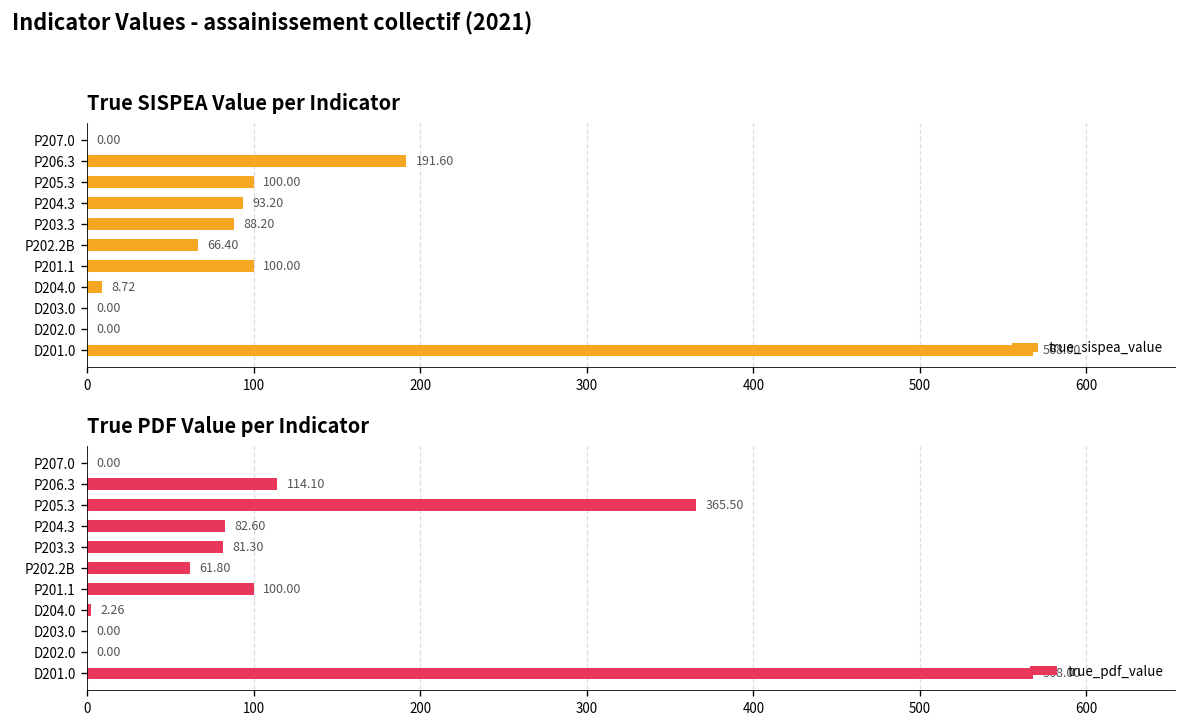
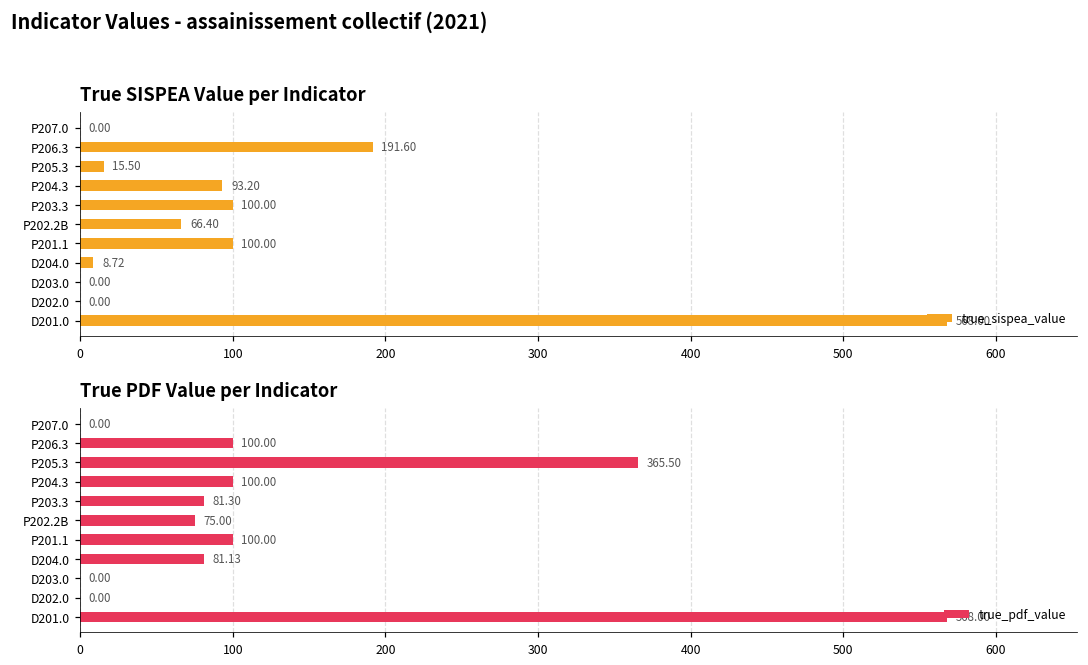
  {
    "True SISPEA Value per Indicator": {
      "P207.0": 0.00,
      "P206.3": 191.60,
-     "P205.3": 100.00,
+     "P205.3": 15.50,
      "P204.3": 93.20,
-     "P203.3": 88.20,
+     "P203.3": 100.00,
      "P202.2B": 66.40,
      "P201.1": 100.00,
      "D204.0": 8.72,
      "D203.0": 0.00,
      "D202.0": 0.00,
      "D201.0": 568.00
    },
    "True PDF Value per Indicator": {
      "P207.0": 0.00,
-     "P206.3": 114.10,
+     "P206.3": 100.00,
      "P205.3": 365.50,
-     "P204.3": 82.60,
+     "P204.3": 100.00,
      "P203.3": 81.30,
-     "P202.2B": 61.80,
+     "P202.2B": 75.00,
      "P201.1": 100.00,
-     "D204.0": 2.26,
+     "D204.0": 81.13,
      "D203.0": 0.00,
      "D202.0": 0.00,
      "D201.0": 568.00
    }
  }
